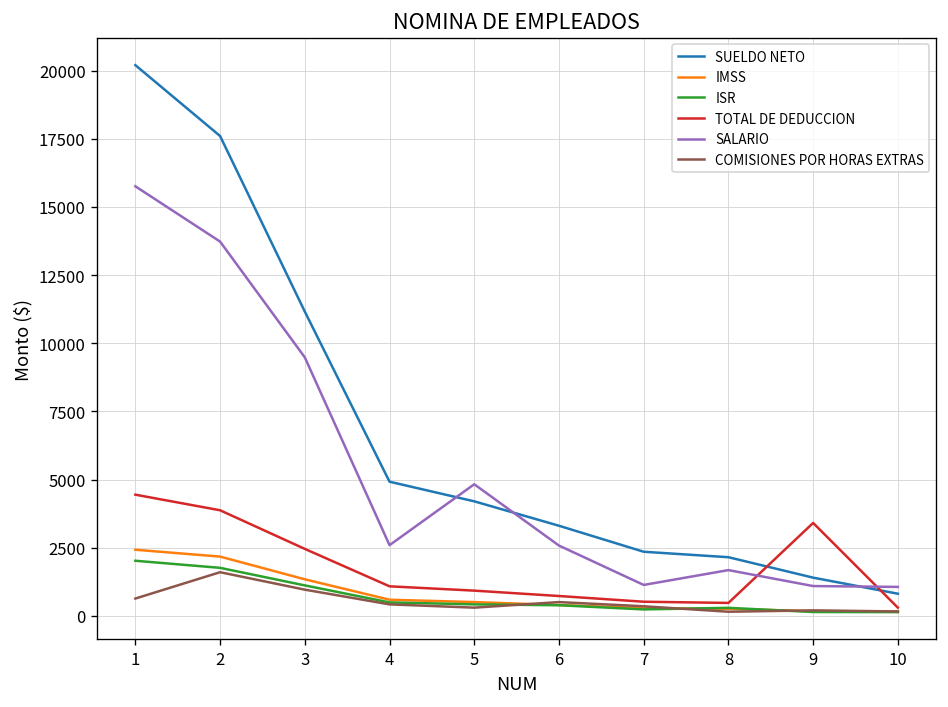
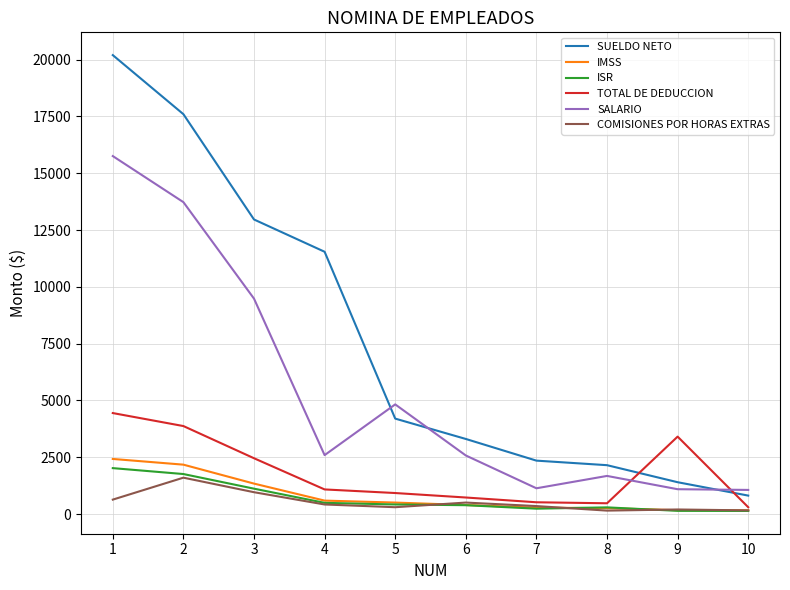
  {
    "SUELDO NETO": {
      "1": 20200,
      "2": 17600,
-     "3": 11200,
-     "4": 4900,
+     "3": 13000,
+     "4": 11500,
      "5": 4200,
      "6": 3300,
      "7": 2400,
      "8": 2200,
      "9": 1400,
      "10": 800
    },
    "IMSS": {
      "1": 2400,
      "2": 2200,
      "3": 1300
    },
    "ISR": {
      "1": 2000,
      "2": 1800,
      "3": 1100
    },
    "TOTAL DE DEDUCCION": {
      "1": 4400,
      "2": 3900,
      "3": 2500,
      "4": 1100,
      "5": 900,
      "6": 700,
      "7": 500,
      "8": 500,
      "9": 3400,
      "10": 300
    },
    "SALARIO": {
      "1": 15800,
      "2": 13700,
      "3": 9500,
      "4": 2600,
      "5": 4800,
      "6": 2600,
      "7": 1100,
      "8": 1700,
      "9": 1100,
      "10": 1100
    },
    "COMISIONES POR HORAS EXTRAS": {
      "1": 600,
      "2": 1600,
      "3": 1000,
      "5": 300
    }
  }
